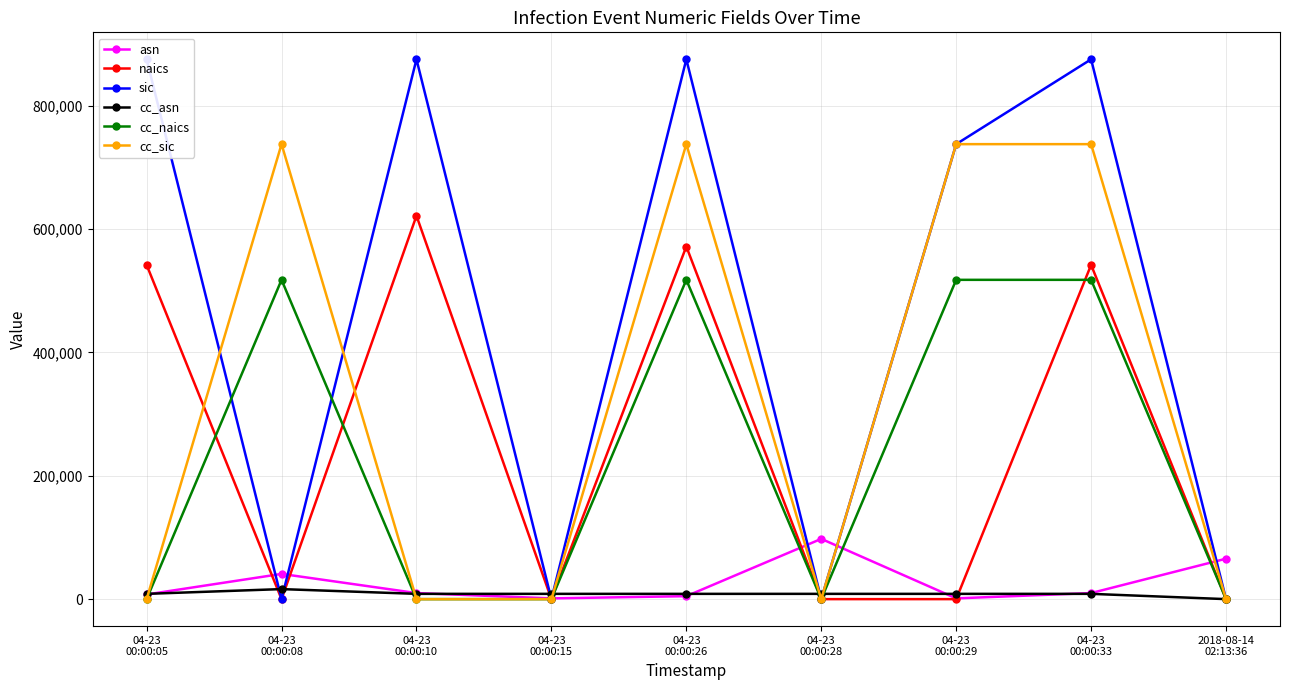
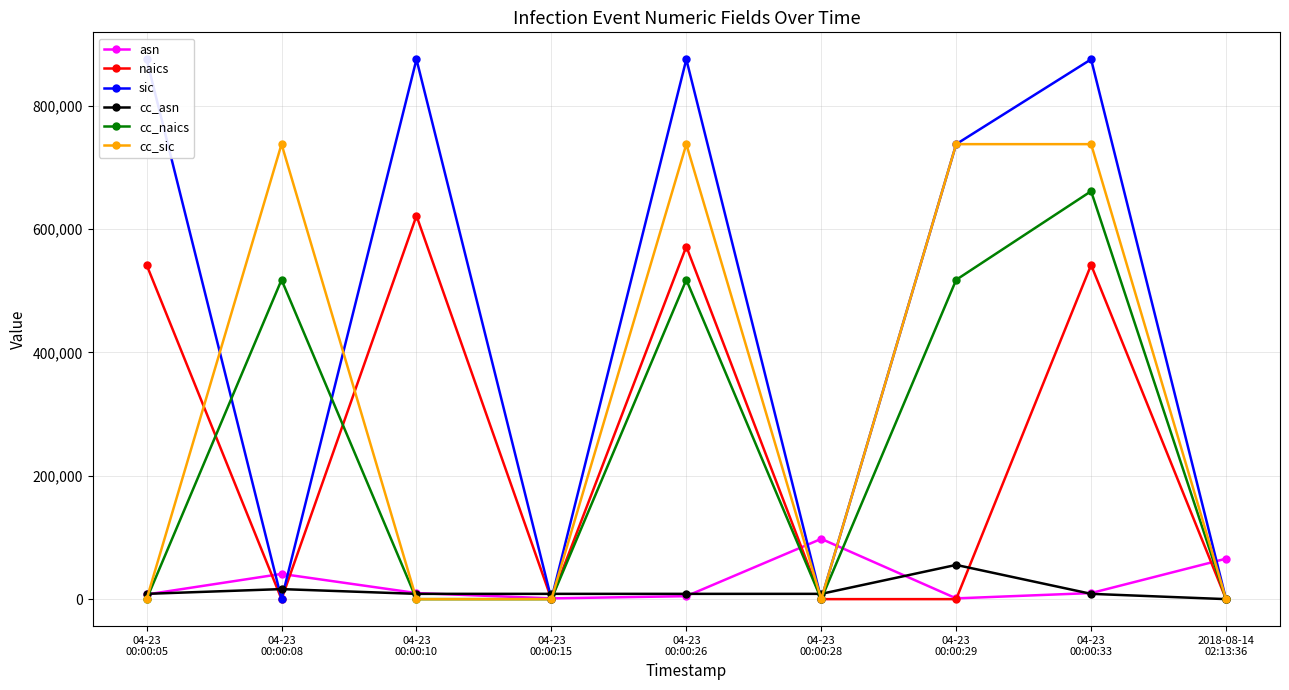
  {
    "asn": {
      "04-23 00:00:08": "40,000",
      "04-23 00:00:28": "100,000",
      "2018-08-14 02:13:36": "70,000"
    },
    "naics": {
      "04-23 00:00:05": "540,000",
      "04-23 00:00:10": "620,000",
      "04-23 00:00:26": "570,000",
      "04-23 00:00:33": "540,000"
    },
    "sic": {
      "04-23 00:00:10": "870,000",
      "04-23 00:00:26": "870,000",
      "04-23 00:00:33": "870,000"
    },
    "cc_asn": {
      "04-23 00:00:08": "20,000",
      "04-23 00:00:15": "10,000",
      "04-23 00:00:28": "10,000",
-     "04-23 00:00:29": "10,000"
+     "04-23 00:00:29": "60,000"
    },
    "cc_naics": {
      "04-23 00:00:08": "520,000",
      "04-23 00:00:26": "520,000",
      "04-23 00:00:29": "520,000",
-     "04-23 00:00:33": "520,000"
+     "04-23 00:00:33": "660,000"
    },
    "cc_sic": {
      "04-23 00:00:08": "740,000",
      "04-23 00:00:26": "740,000",
      "04-23 00:00:33": "740,000"
    }
  }
